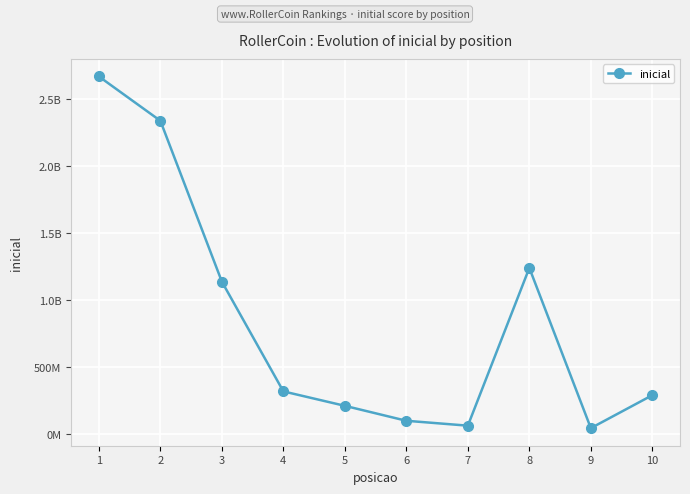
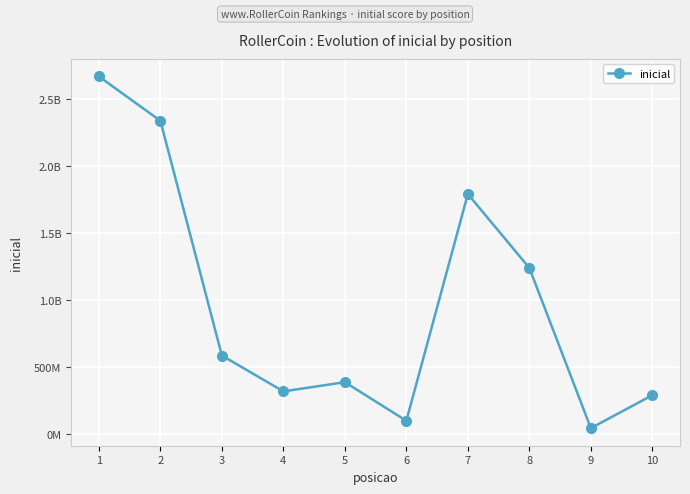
  {
    "1": 2670000000,
    "2": 2340000000,
-   "3": 1140000000,
+   "3": 590000000,
    "4": 320000000,
-   "5": 210000000,
+   "5": 390000000,
    "6": 100000000,
-   "7": 60000000,
+   "7": 1790000000,
    "8": 1240000000,
    "9": 50000000,
    "10": 290000000
  }
